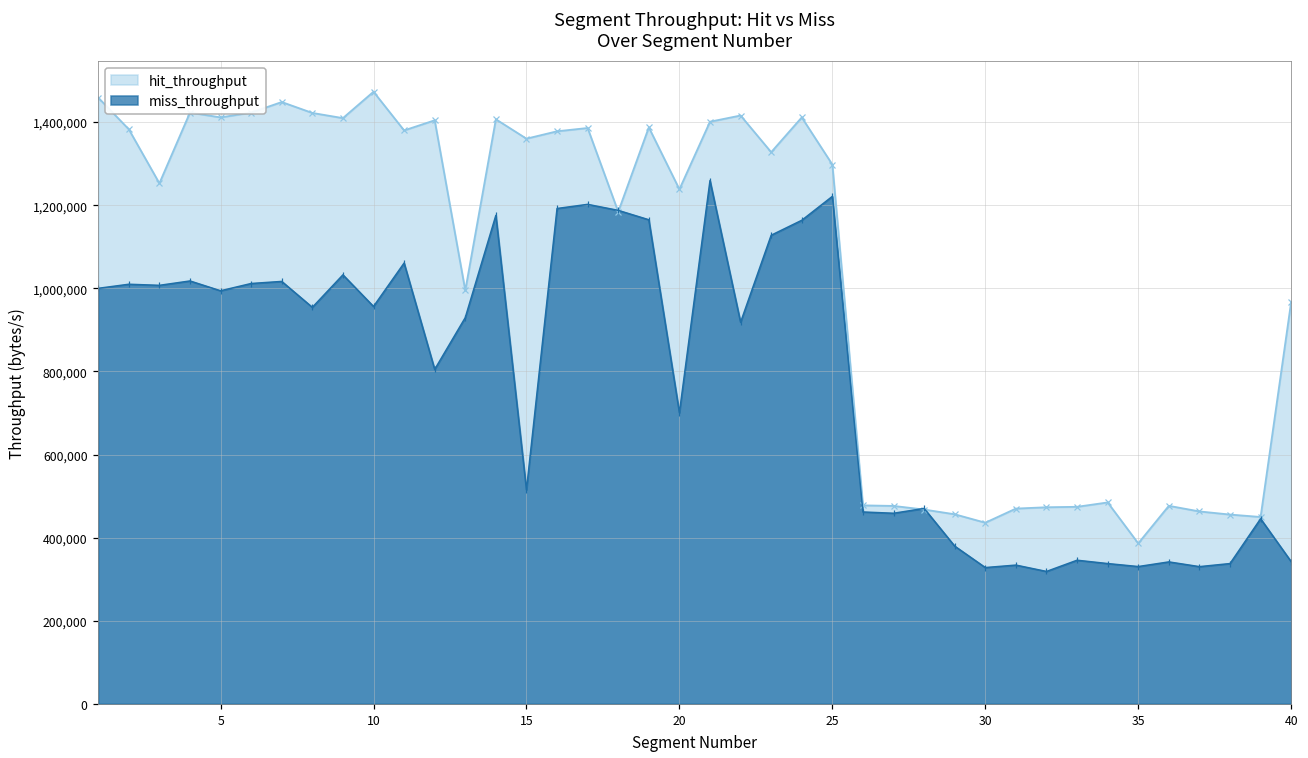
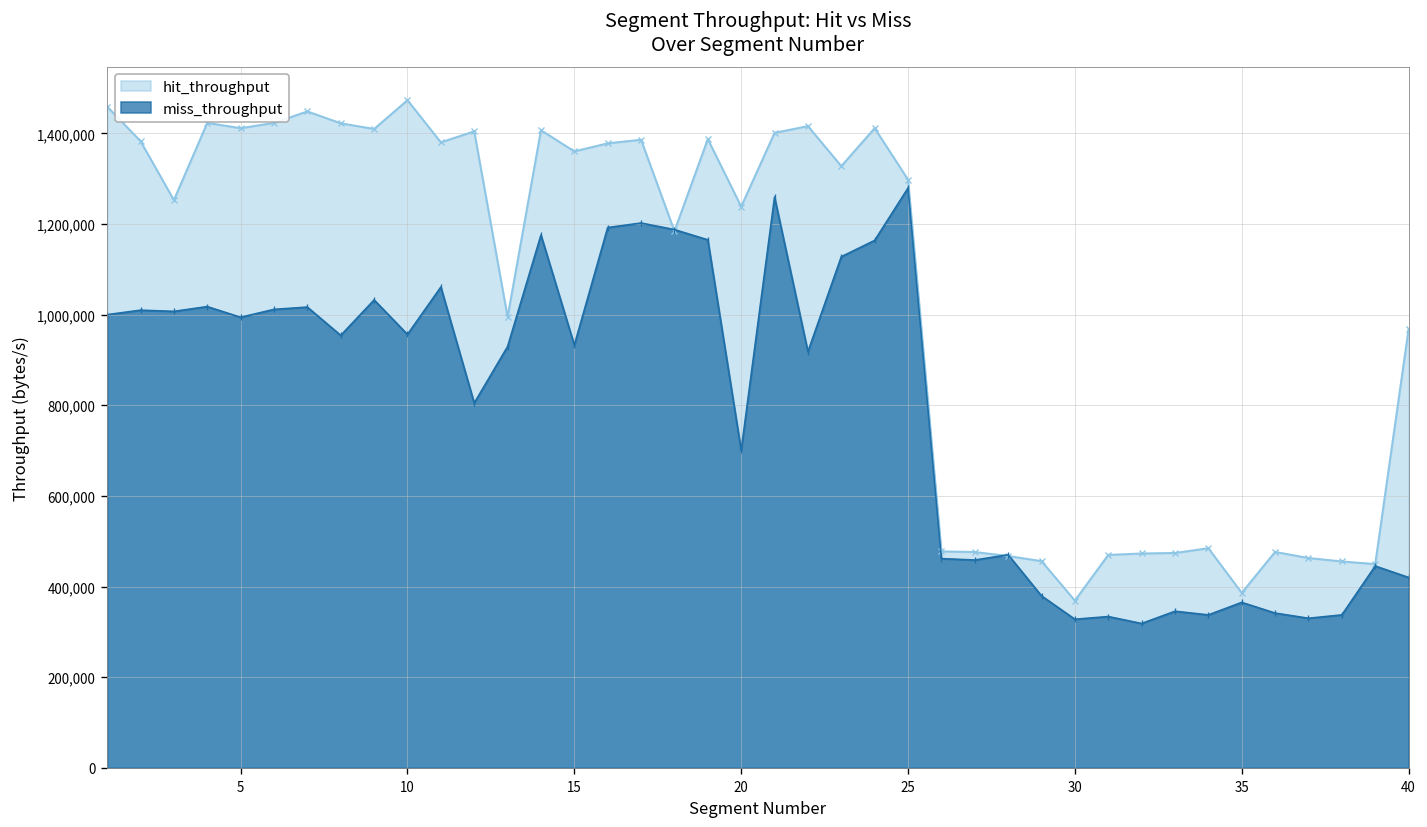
  {
    "hit_throughput": {
      "5": "1,410,000",
      "10": "1,470,000",
      "15": "1,360,000",
      "20": "1,240,000",
      "25": "1,300,000",
-     "30": "440,000",
+     "30": "370,000",
      "35": "390,000",
      "40": "970,000"
    },
    "miss_throughput": {
      "5": "990,000",
      "10": "960,000",
-     "15": "520,000",
+     "15": "930,000",
      "20": "700,000",
-     "25": "1,220,000",
+     "25": "1,280,000",
      "30": "330,000",
-     "35": "330,000",
-     "40": "340,000"
+     "35": "370,000",
+     "40": "420,000"
    }
  }
